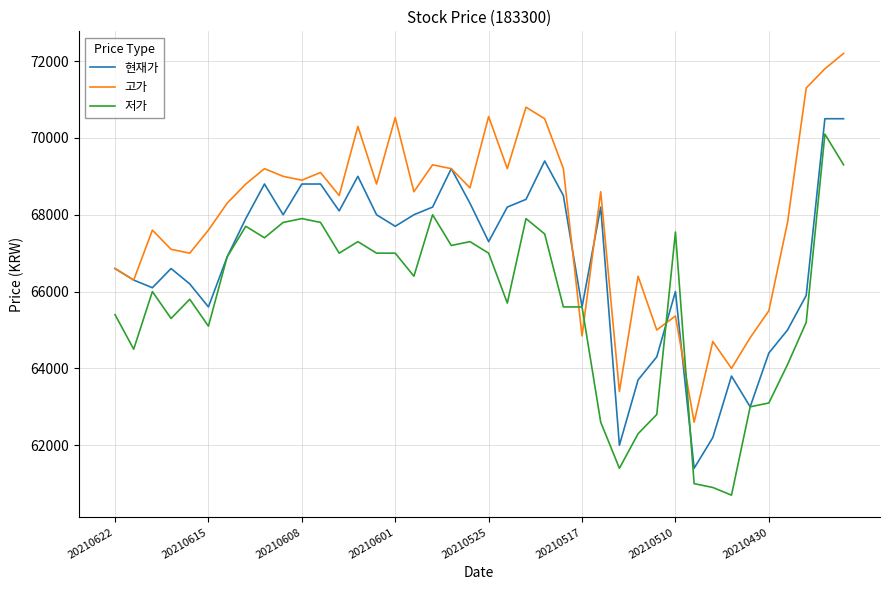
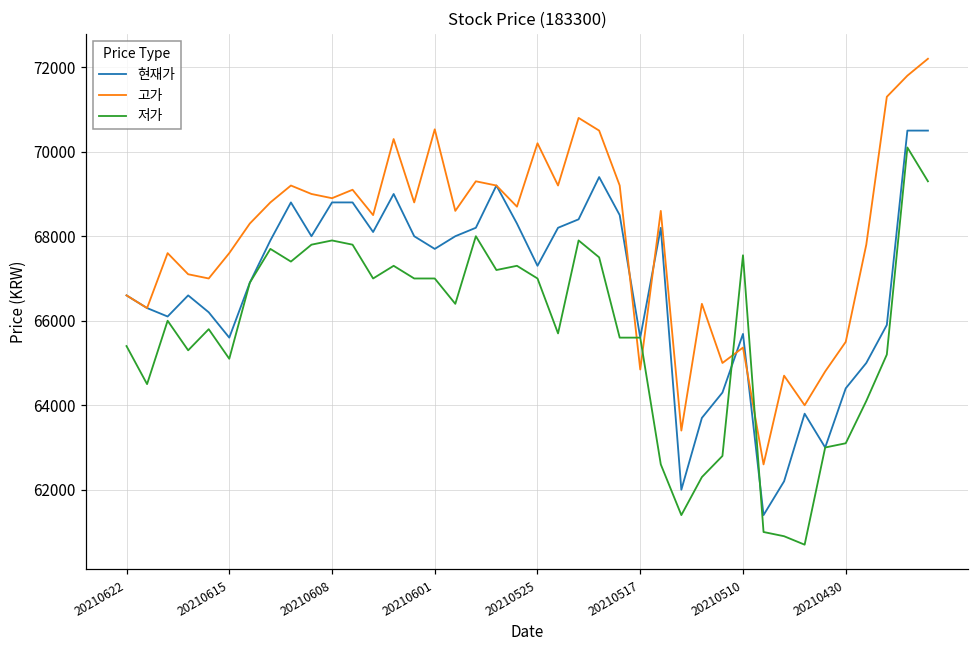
  {
    "현재가": {
      "20210615": 65600,
      "20210608": 68800,
      "20210601": 67700,
      "20210525": 67300,
-     "20210510": 66000,
+     "20210510": 65700,
      "20210430": 64400
    },
    "고가": {
      "20210615": 67600,
      "20210608": 68900,
      "20210601": 70500,
-     "20210525": 70600,
+     "20210525": 70200,
      "20210517": 64800,
      "20210510": 65400,
      "20210430": 65500
    },
    "저가": {
      "20210622": 65400,
      "20210615": 65100,
      "20210608": 67900,
      "20210601": 67000,
      "20210525": 67000,
      "20210510": 67600,
      "20210430": 63100
    }
  }
